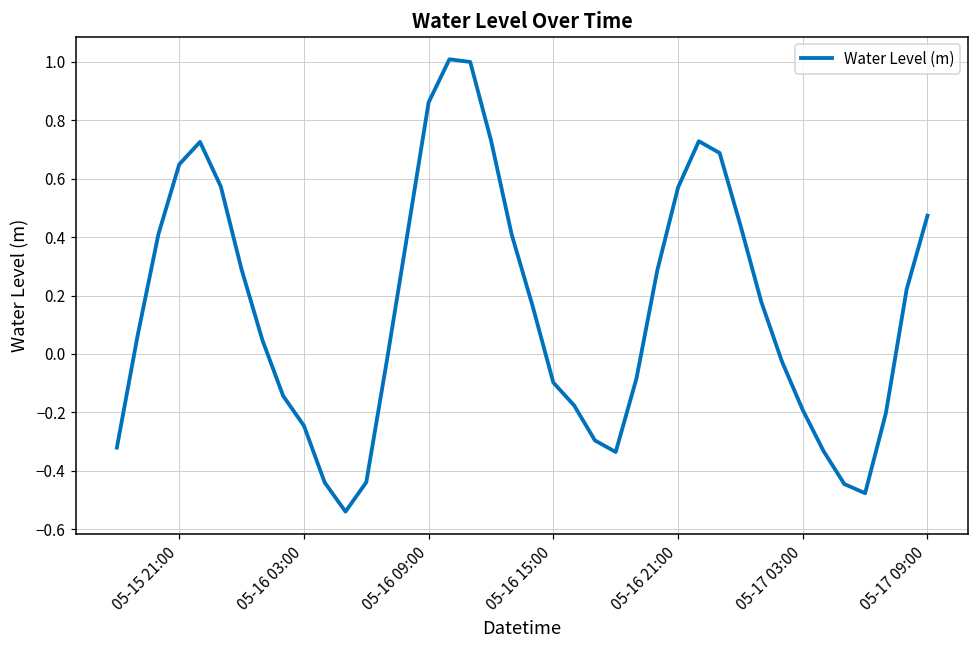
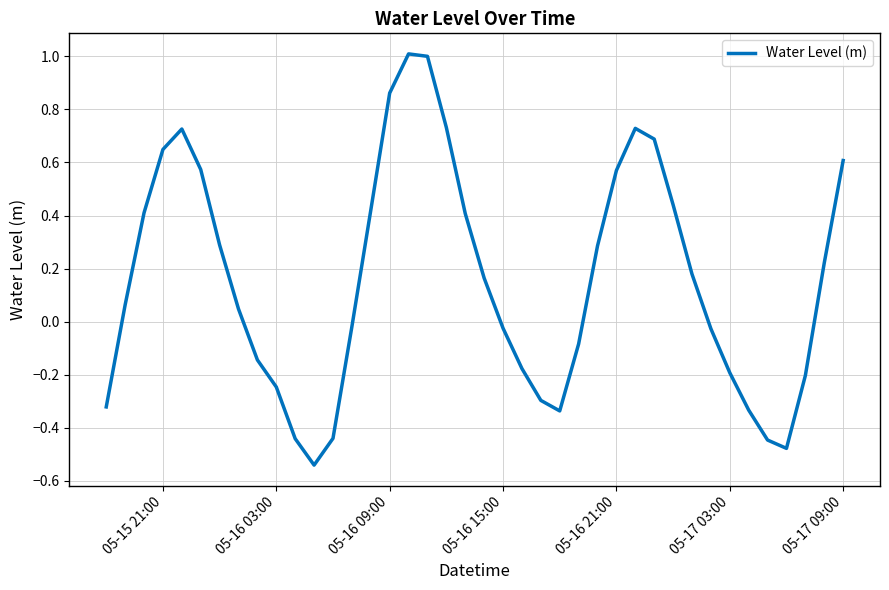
  {
    "05-15 21:00": 0.65,
    "05-16 03:00": -0.25,
    "05-16 09:00": 0.86,
-   "05-16 15:00": -0.10,
+   "05-16 15:00": -0.02,
    "05-16 21:00": 0.57,
    "05-17 03:00": -0.19,
-   "05-17 09:00": 0.47
+   "05-17 09:00": 0.61
  }
